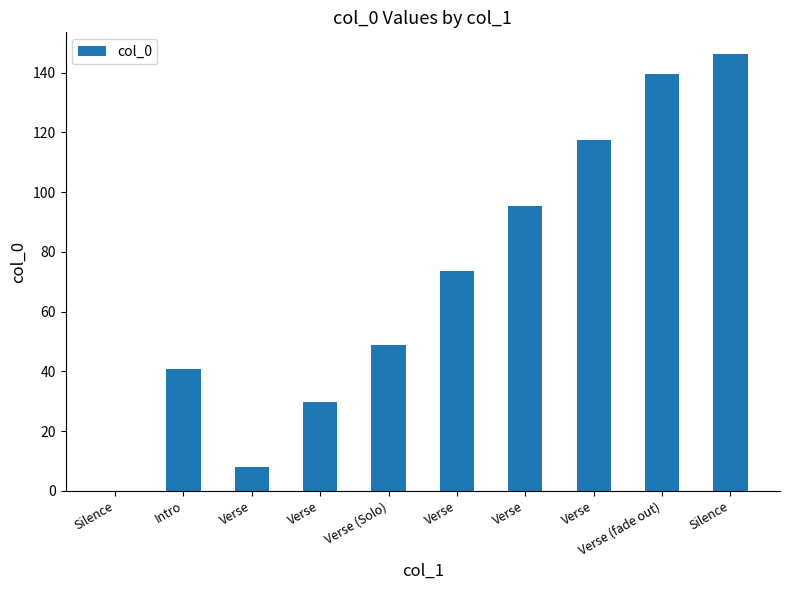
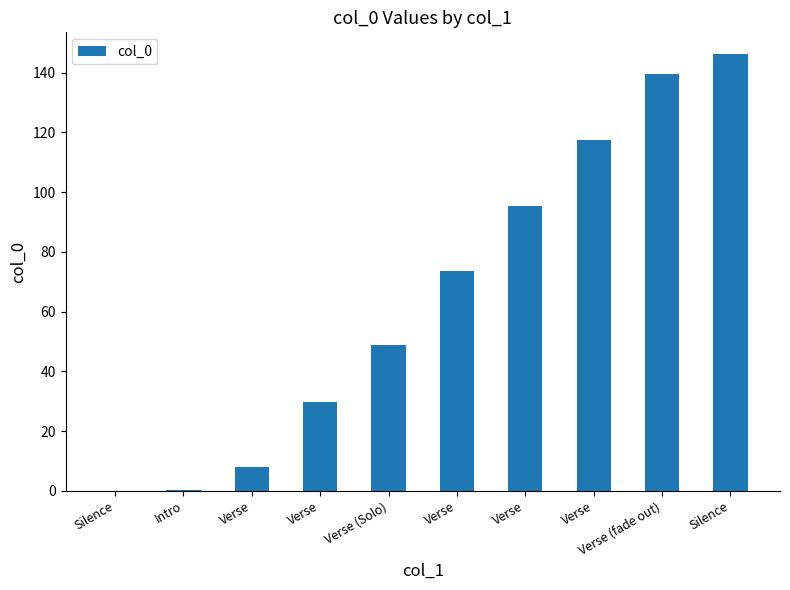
  {
-   "Intro": 41,
+   "Intro": 0,
    "Verse (Solo)": 49,
    "Verse (fade out)": 139
  }
